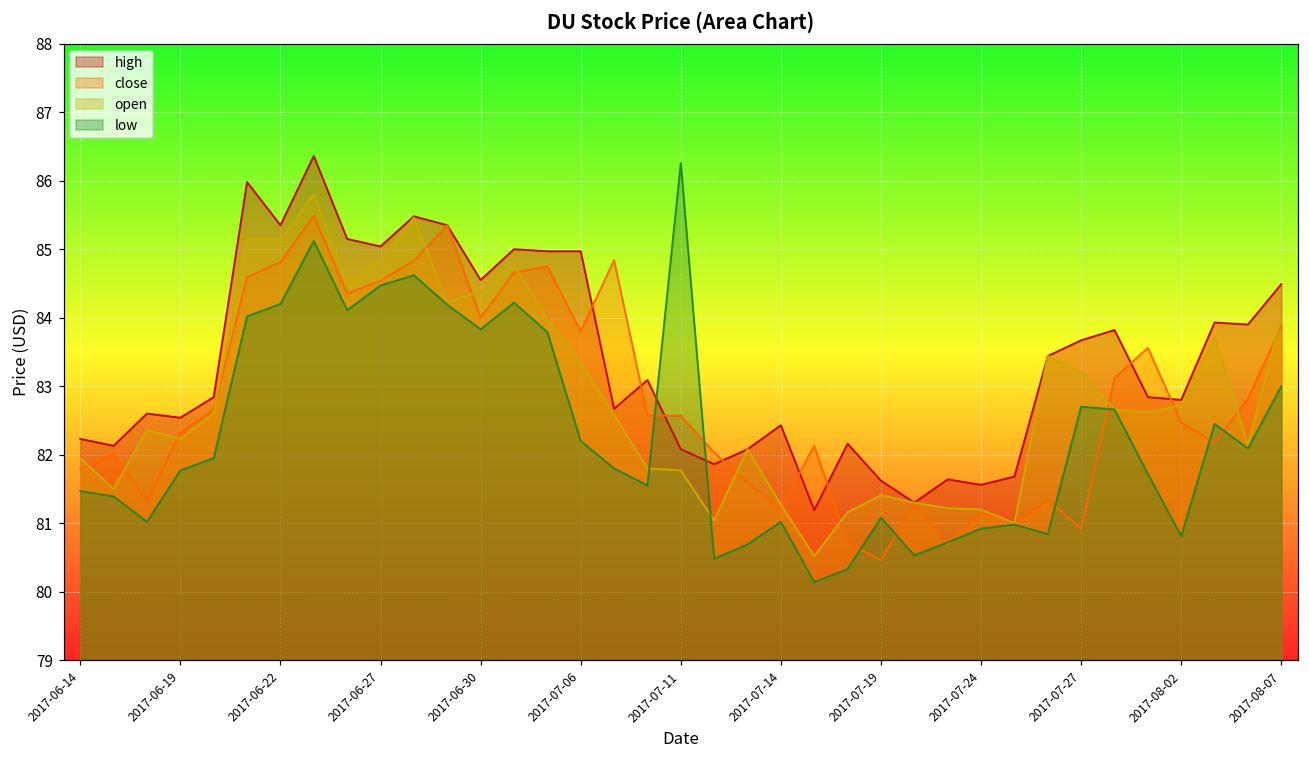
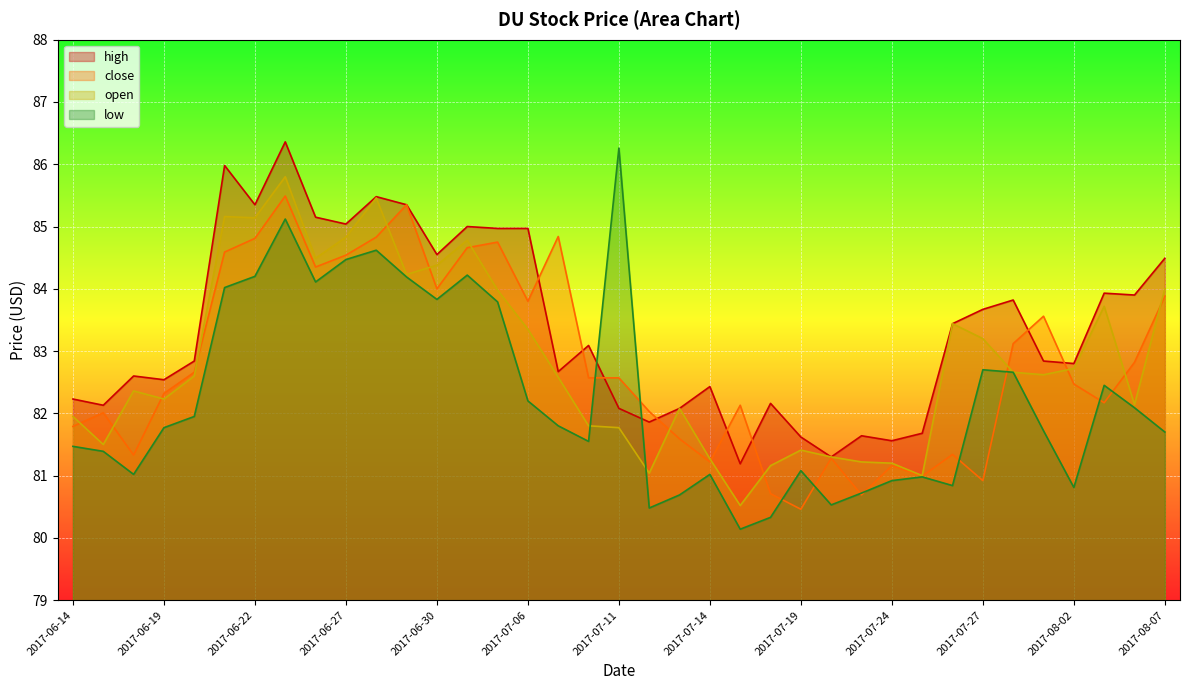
  {
    "low": {
      "2017-06-14": 81.5,
      "2017-06-19": 81.8,
      "2017-06-22": 84.2,
      "2017-06-27": 84.5,
      "2017-06-30": 83.8,
      "2017-07-06": 82.2,
      "2017-07-11": 86.3,
      "2017-07-14": 81.0,
      "2017-07-19": 81.1,
      "2017-07-24": 80.9,
      "2017-07-27": 82.7,
      "2017-08-02": 80.8,
-     "2017-08-07": 83.0
+     "2017-08-07": 81.7
    }
  }
